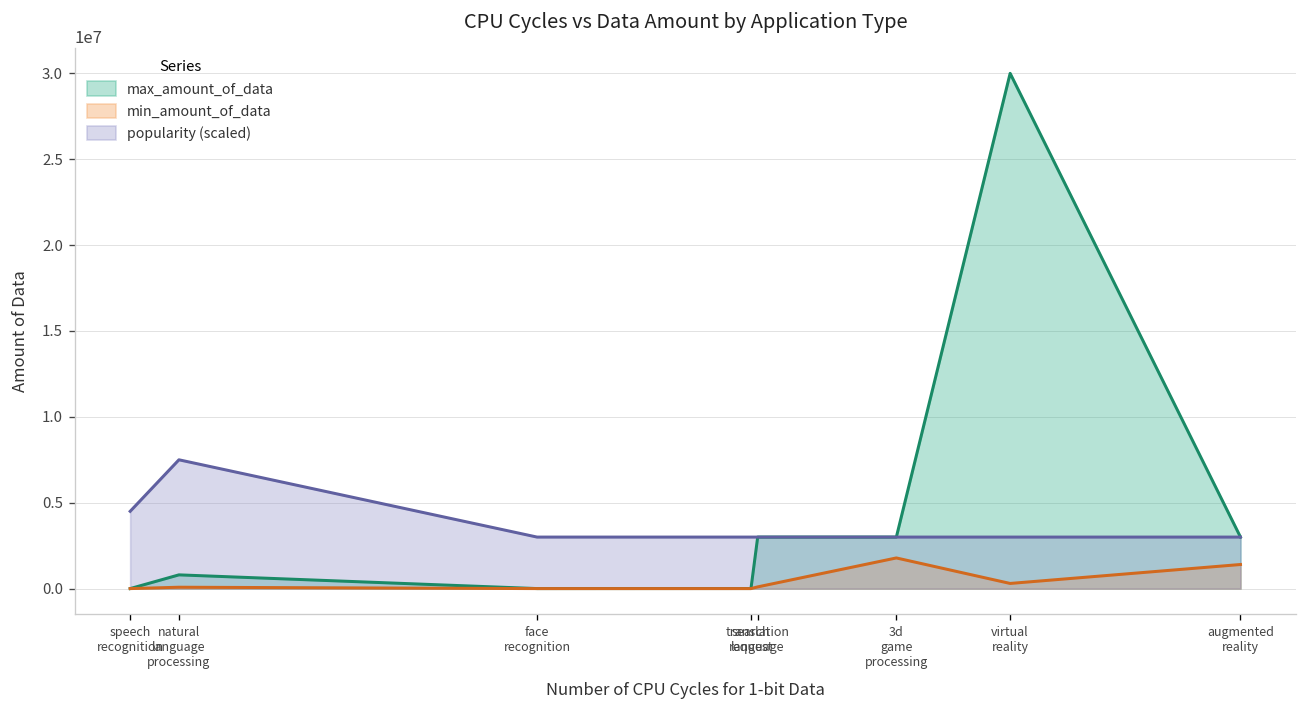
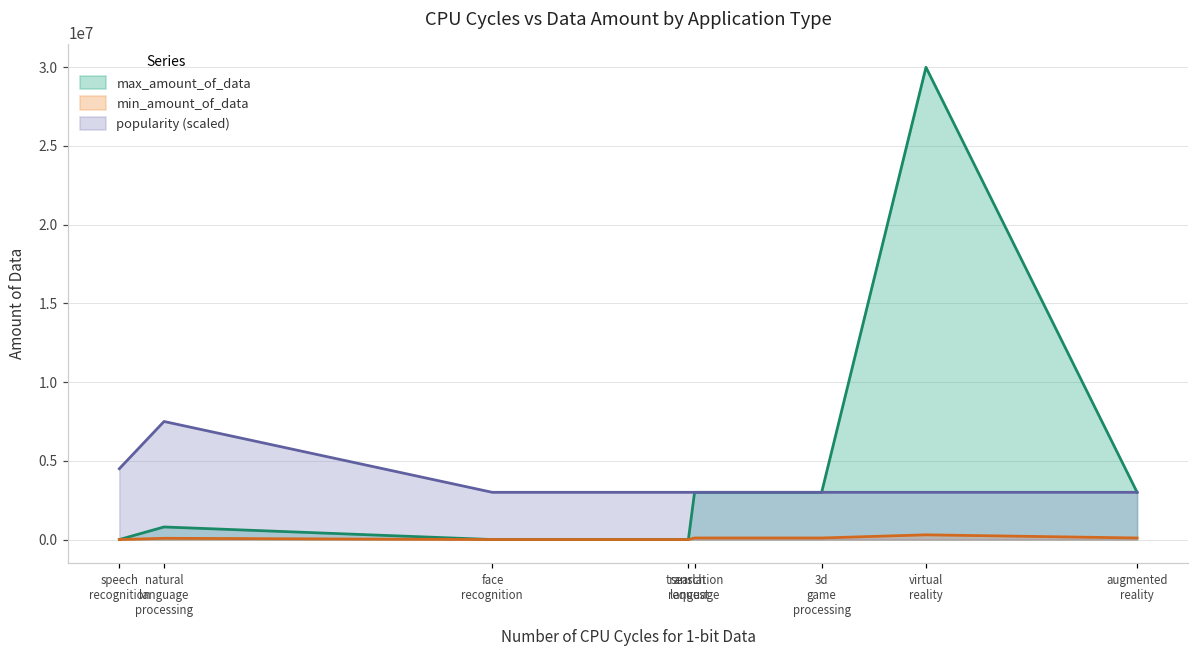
  {
    "max_amount_of_data": {
      "virtual reality": 30000000
    },
    "min_amount_of_data": {
-     "3d game processing": 1800000,
+     "3d game processing": 100000,
      "virtual reality": 300000,
-     "augmented reality": 1400000
+     "augmented reality": 100000
    },
    "popularity (scaled)": {
      "face recognition": 3000000,
      "virtual reality": 3000000
    }
  }
